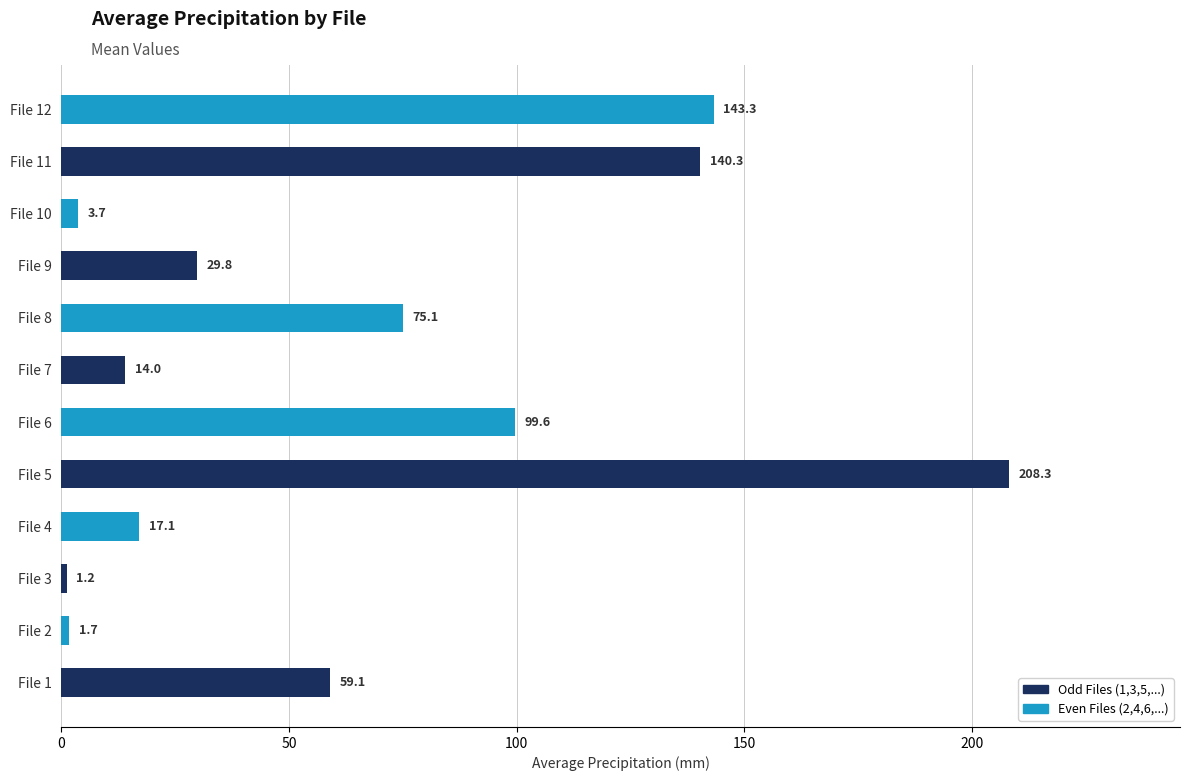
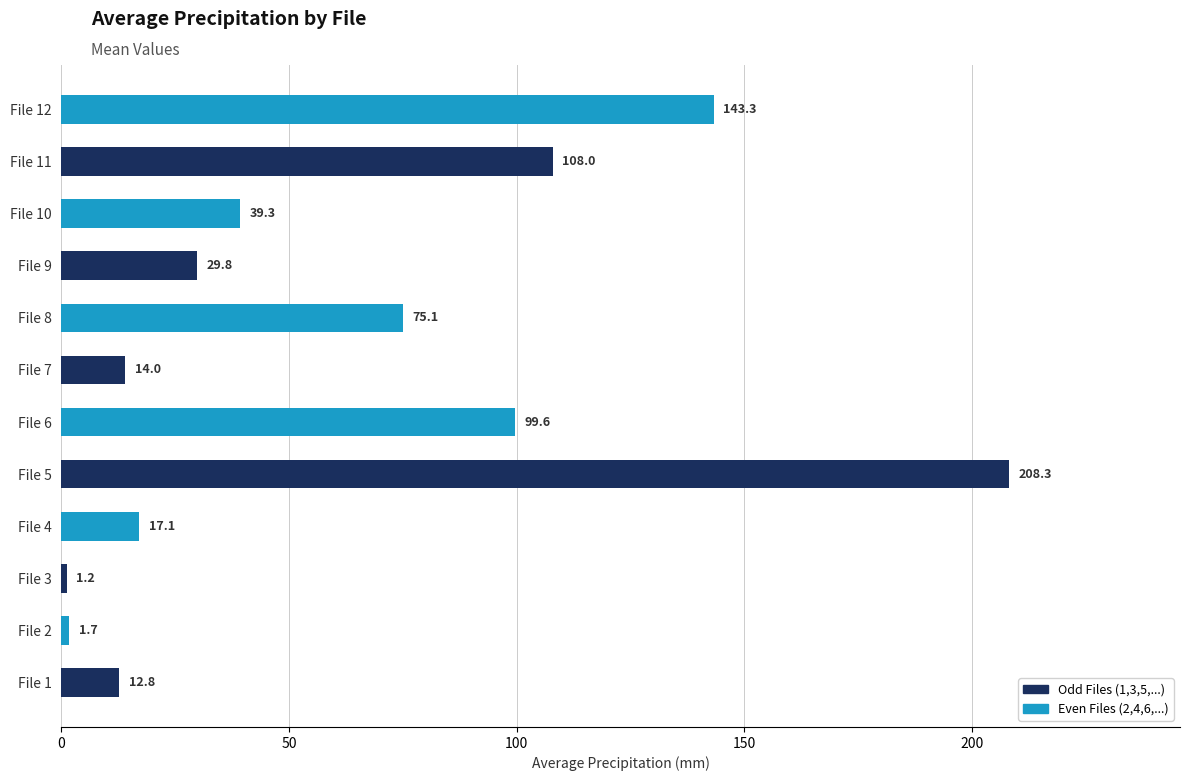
  {
    "File 12": 143.3,
-   "File 11": 140.3,
-   "File 10": 3.7,
+   "File 11": 108.0,
+   "File 10": 39.3,
    "File 9": 29.8,
    "File 8": 75.1,
    "File 7": 14.0,
    "File 6": 99.6,
    "File 5": 208.3,
    "File 4": 17.1,
    "File 3": 1.2,
    "File 2": 1.7,
-   "File 1": 59.1
+   "File 1": 12.8
  }
